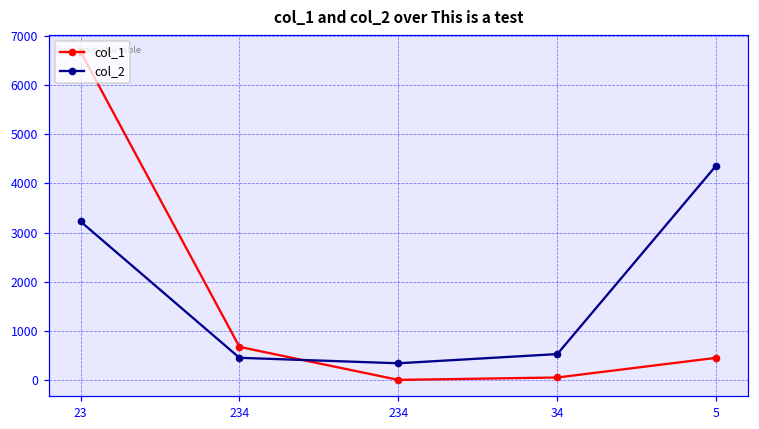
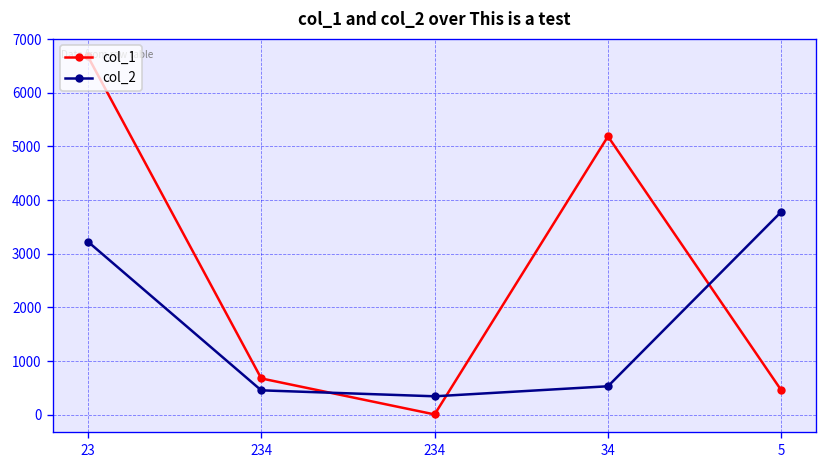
  {
    "col_1": {
-     "34": 100,
+     "34": 5200,
      "5": 500
    },
    "col_2": {
      "23": 3200,
      "34": 500,
-     "5": 4400
+     "5": 3800
    }
  }
